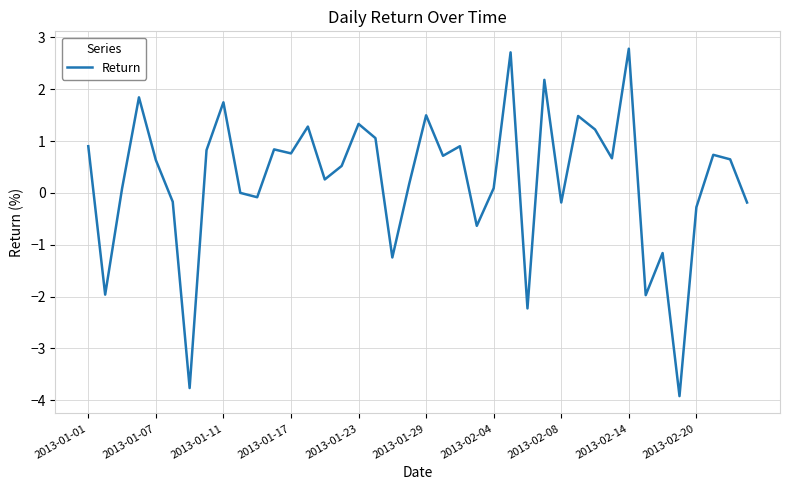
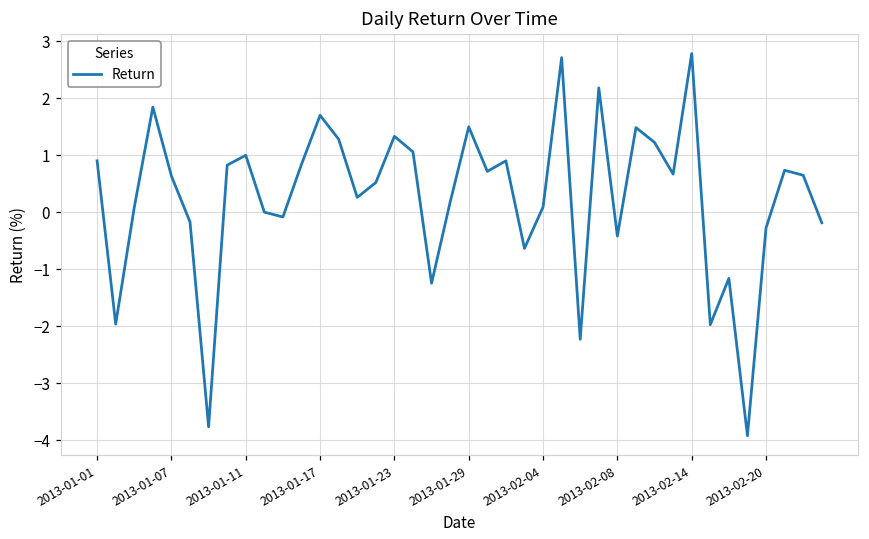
  {
    "2013-01-01": 0.9,
    "2013-01-07": 0.6,
-   "2013-01-11": 1.7,
-   "2013-01-17": 0.8,
+   "2013-01-11": 1.0,
+   "2013-01-17": 1.7,
    "2013-01-23": 1.3,
    "2013-01-29": 1.5,
    "2013-02-04": 0.1,
-   "2013-02-08": -0.2,
+   "2013-02-08": -0.4,
    "2013-02-14": 2.8,
    "2013-02-20": -0.3
  }
